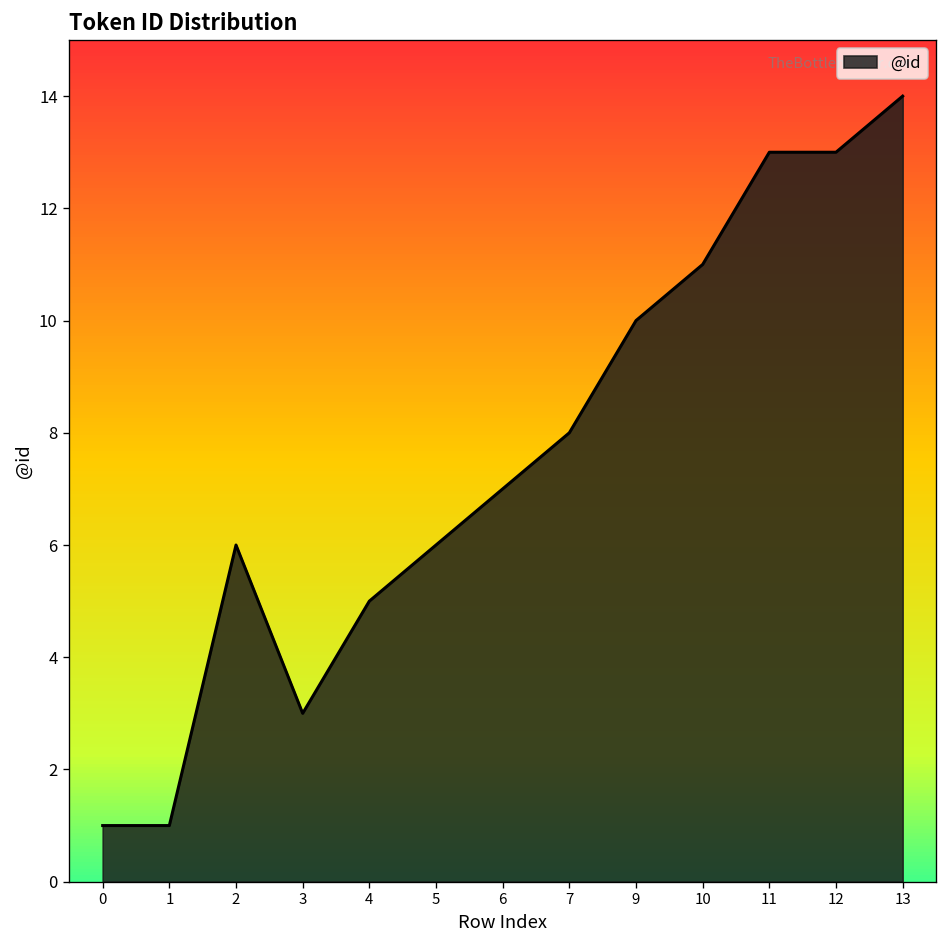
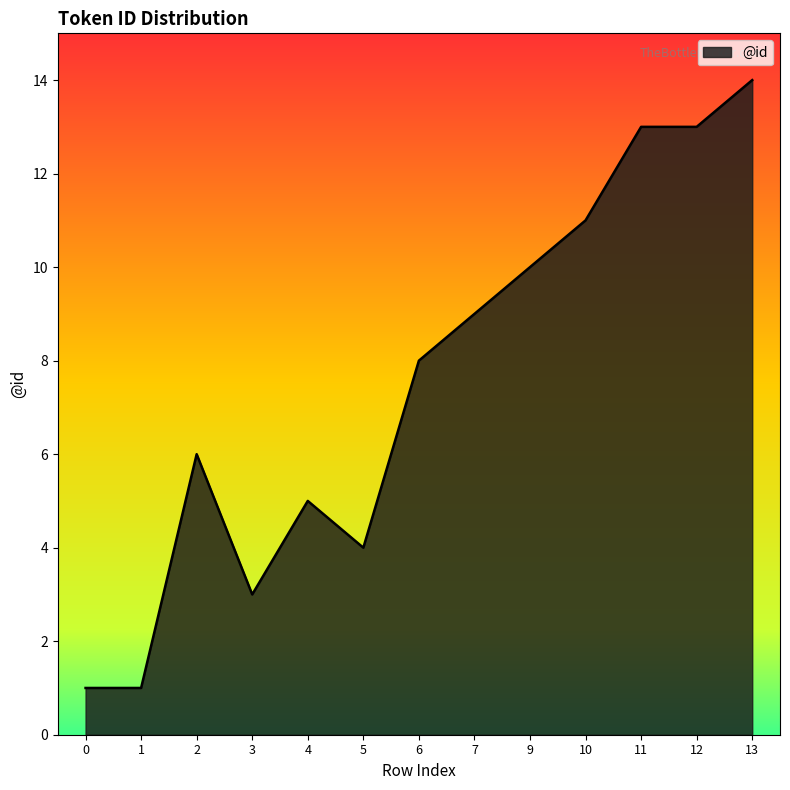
  {
    "0": 1,
    "1": 1,
    "2": 6,
    "3": 3,
    "4": 5,
-   "5": 6,
-   "6": 7,
-   "7": 8,
+   "5": 4,
+   "6": 8,
+   "7": 9,
    "9": 10,
    "10": 11,
    "11": 13,
    "12": 13,
    "13": 14
  }
